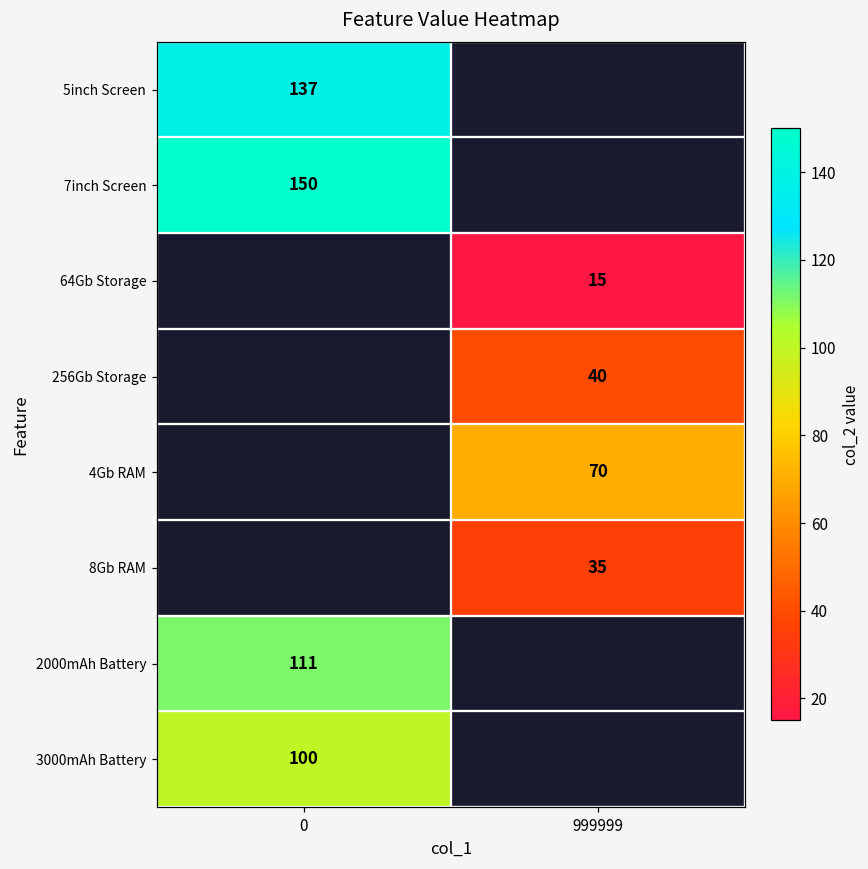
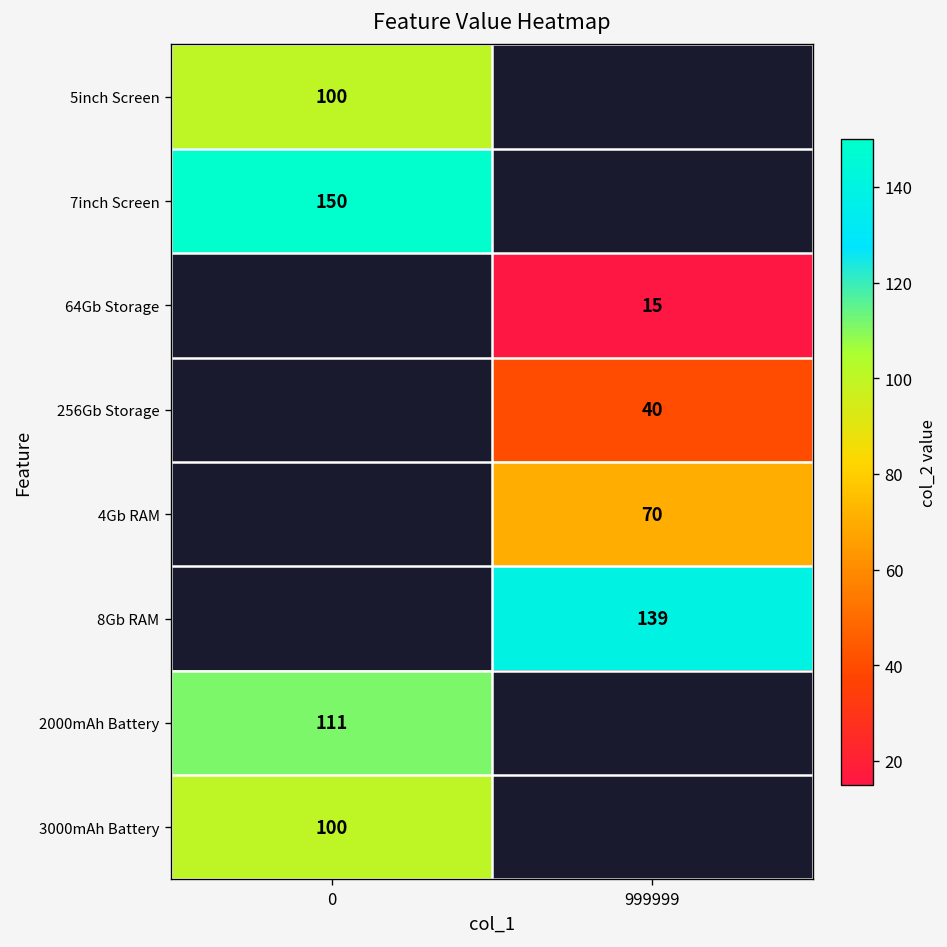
  {
    "5inch Screen": {
-     "0": 137
+     "0": 100
    },
    "7inch Screen": {
      "0": 150
    },
    "64Gb Storage": {
      "999999": 15
    },
    "256Gb Storage": {
      "999999": 40
    },
    "4Gb RAM": {
      "999999": 70
    },
    "8Gb RAM": {
-     "999999": 35
+     "999999": 139
    },
    "2000mAh Battery": {
      "0": 111
    },
    "3000mAh Battery": {
      "0": 100
    }
  }
